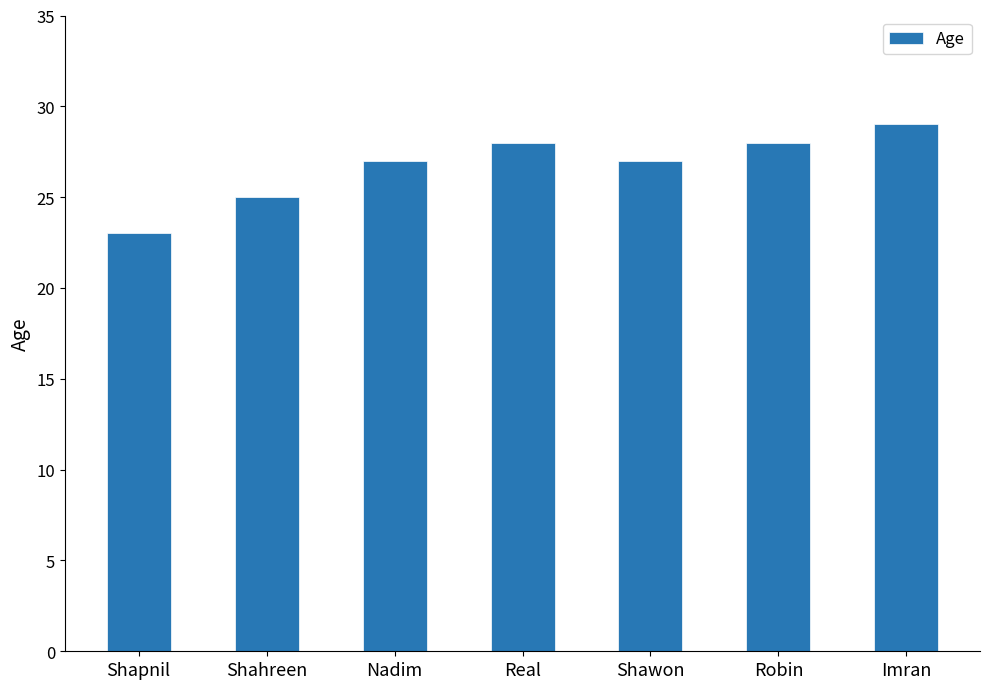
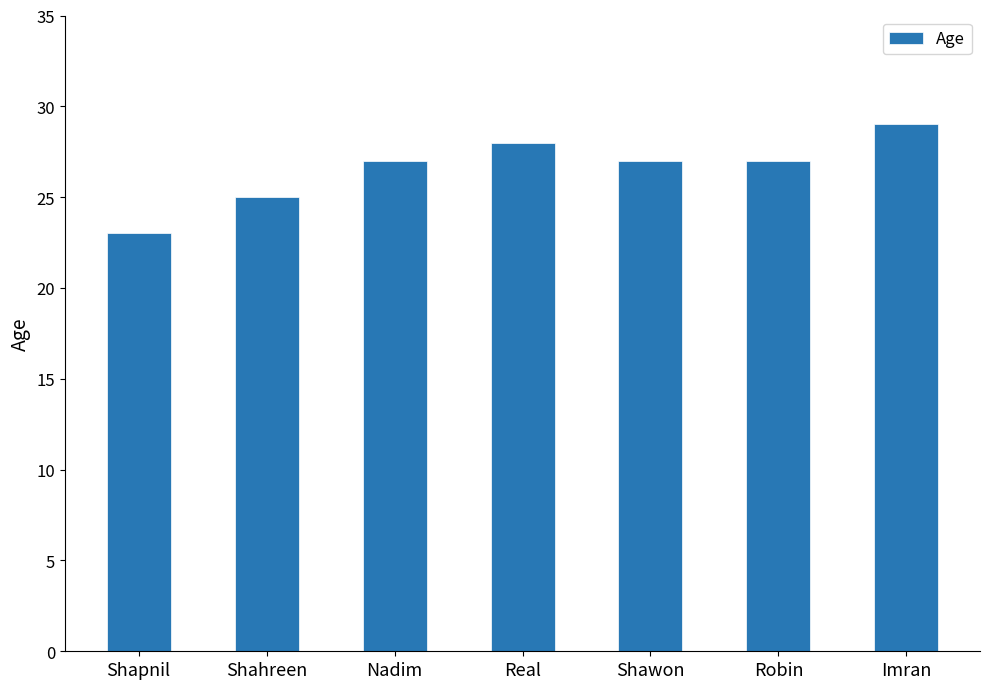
  {
    "Shapnil": 23,
    "Shahreen": 25,
    "Nadim": 27,
    "Real": 28,
    "Shawon": 27,
-   "Robin": 28,
+   "Robin": 27,
    "Imran": 29
  }
